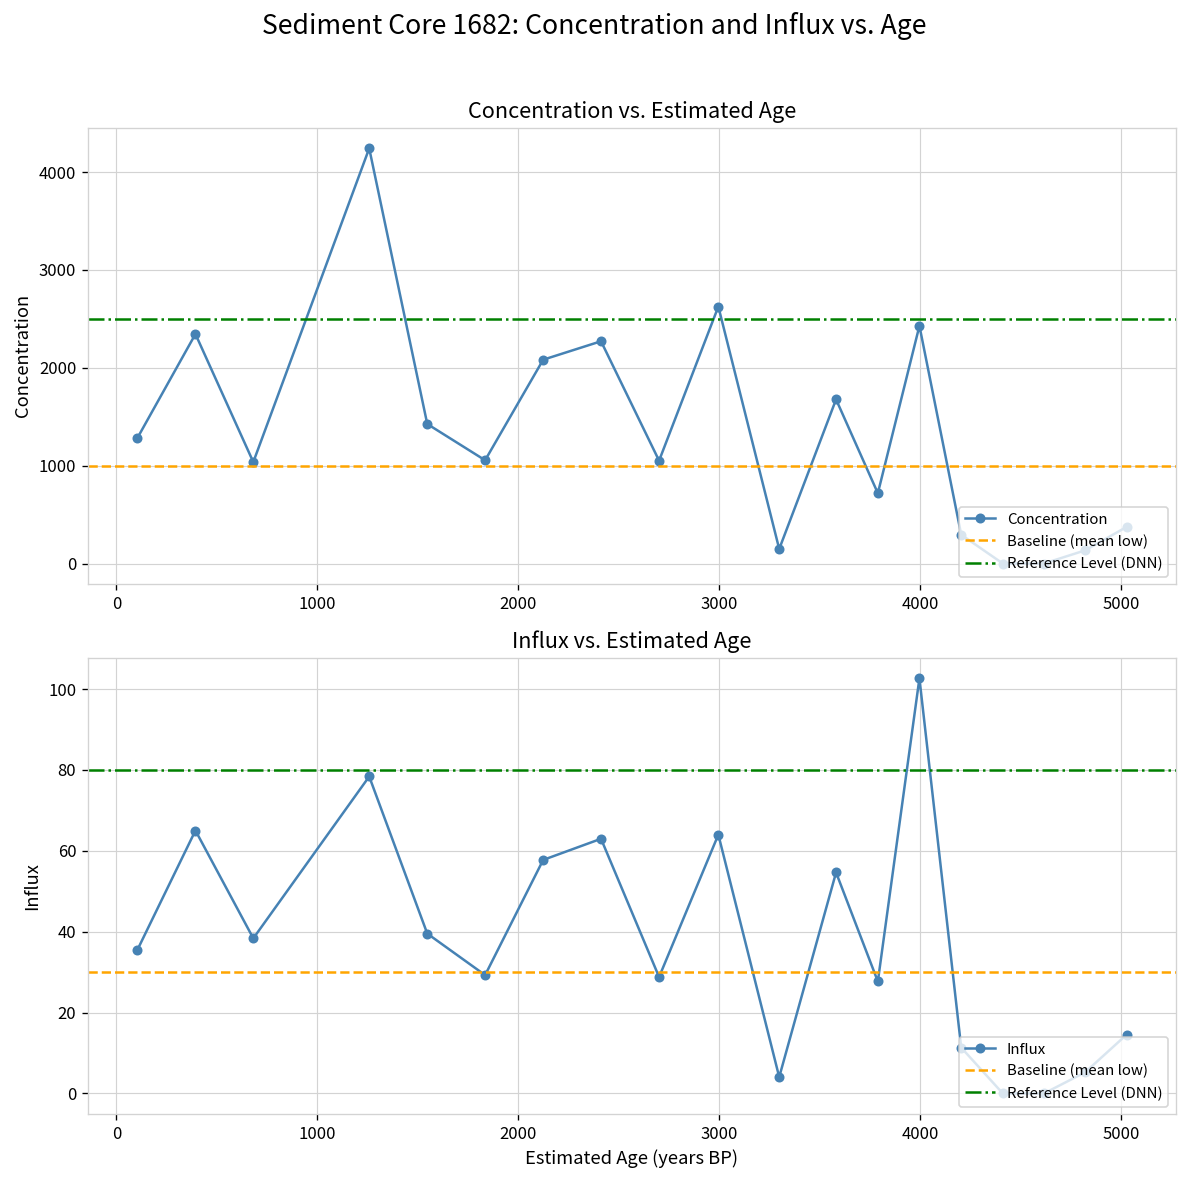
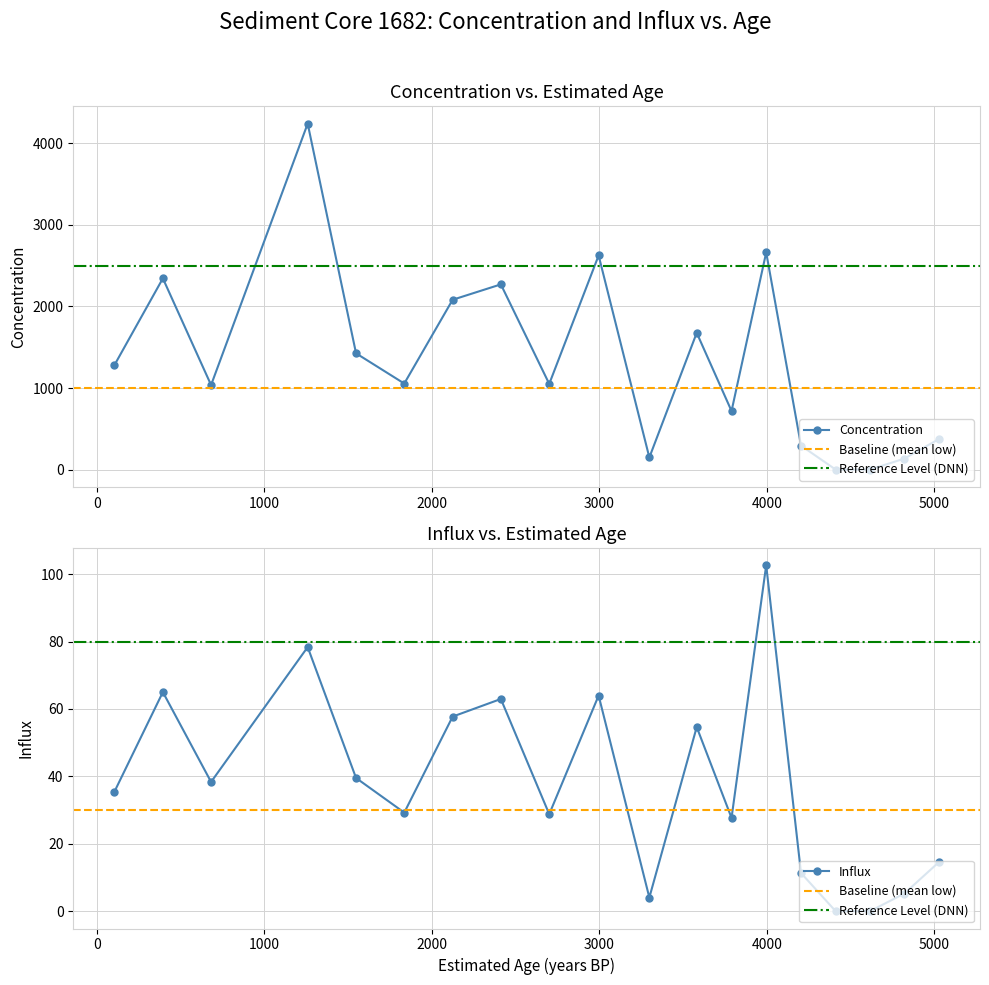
  {
    "Concentration vs. Estimated Age": {
      "3000": 2600,
-     "4000": 2400
+     "4000": 2700
    },
    "Influx vs. Estimated Age": {
      "3000": 64,
      "4000": 103
    }
  }
